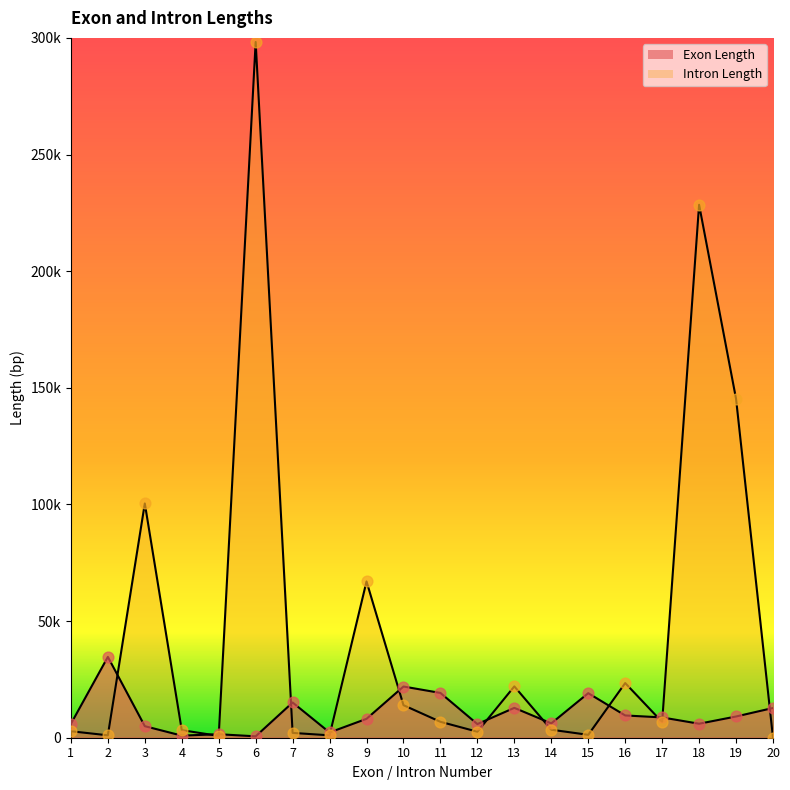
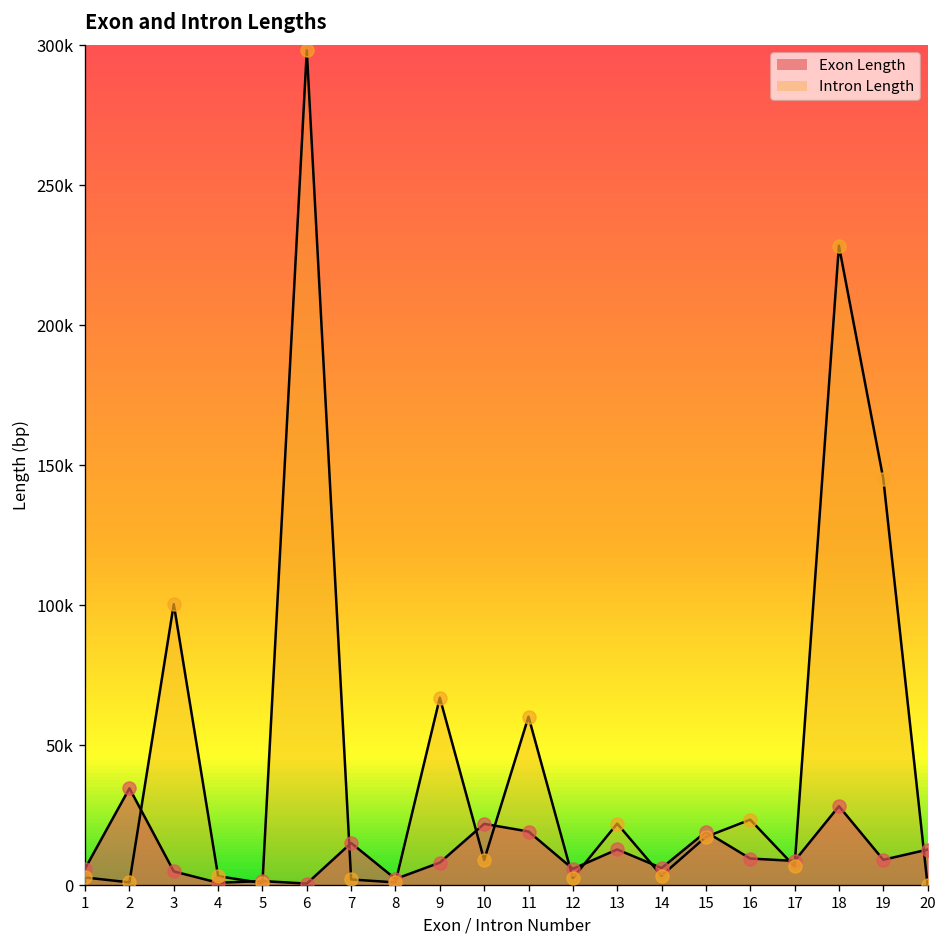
  {
    "Exon Length": {
      "1": 6000,
      "2": 35000,
      "3": 5000,
      "4": 1000,
      "6": 1000,
      "7": 15000,
      "8": 2000,
      "9": 8000,
      "10": 22000,
      "11": 19000,
      "12": 6000,
      "13": 13000,
      "14": 6000,
      "15": 19000,
      "16": 10000,
      "17": 9000,
-     "18": 6000,
+     "18": 28000,
      "19": 9000,
      "20": 13000
    },
    "Intron Length": {
      "1": 3000,
      "2": 1000,
      "3": 100000,
      "4": 3000,
      "6": 298000,
      "7": 2000,
      "8": 1000,
      "9": 67000,
-     "10": 14000,
-     "11": 7000,
+     "10": 9000,
+     "11": 60000,
      "12": 3000,
      "13": 22000,
      "14": 3000,
-     "15": 1000,
+     "15": 17000,
      "16": 23000,
      "17": 7000,
      "18": 228000,
      "19": 145000,
      "20": 0
    }
  }
